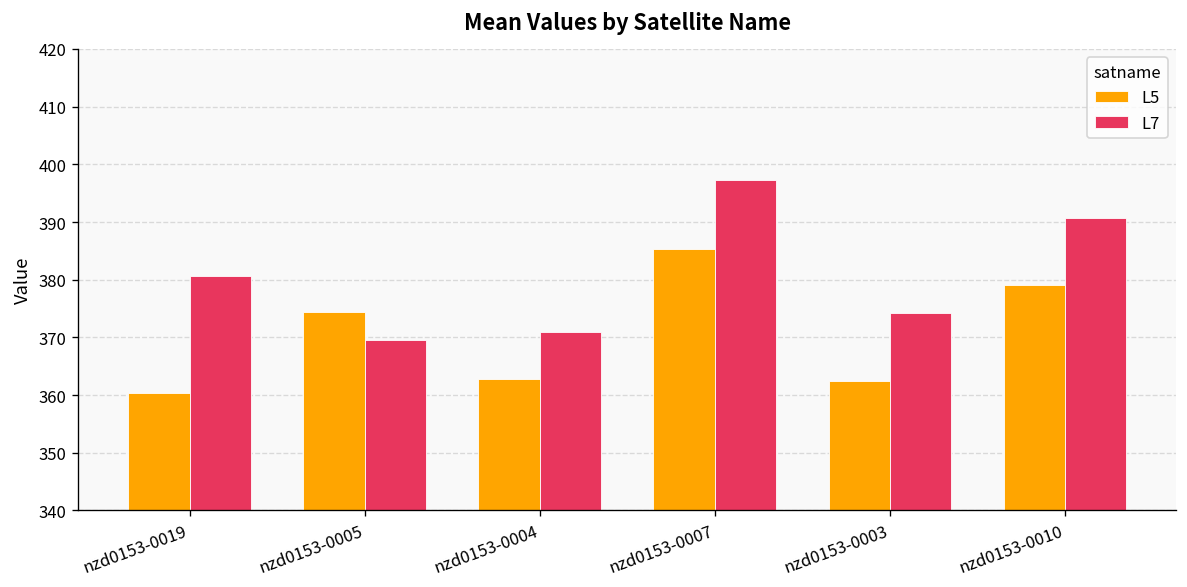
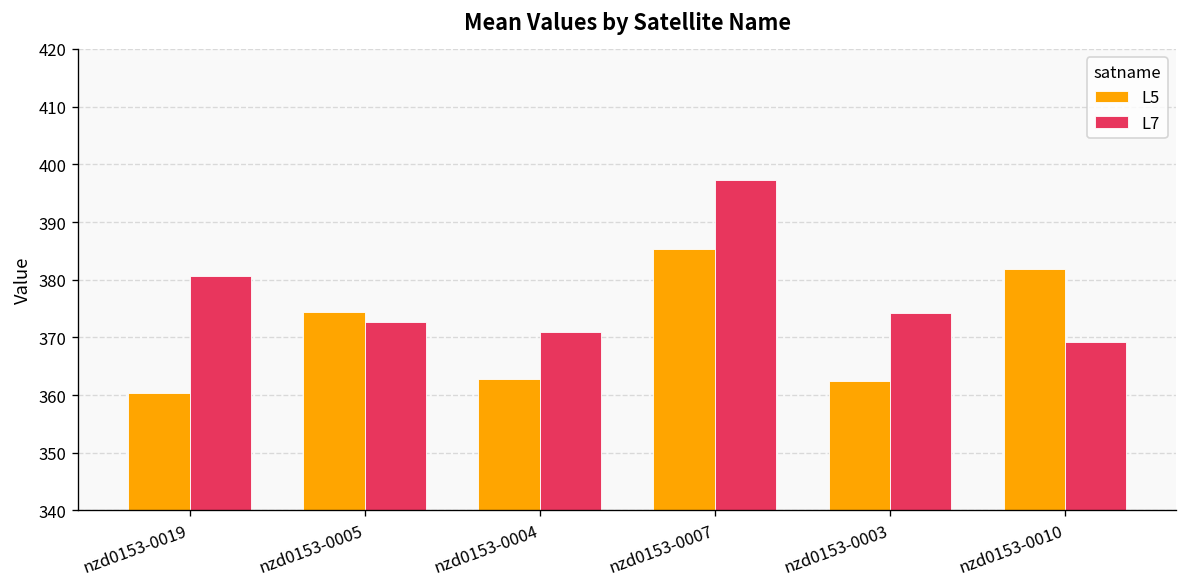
  {
    "L5": {
      "nzd0153-0019": 360,
      "nzd0153-0005": 374,
      "nzd0153-0004": 363,
      "nzd0153-0007": 385,
      "nzd0153-0003": 362,
-     "nzd0153-0010": 379
+     "nzd0153-0010": 382
    },
    "L7": {
      "nzd0153-0019": 381,
-     "nzd0153-0005": 370,
+     "nzd0153-0005": 373,
      "nzd0153-0004": 371,
      "nzd0153-0007": 397,
      "nzd0153-0003": 374,
-     "nzd0153-0010": 391
+     "nzd0153-0010": 369
    }
  }
